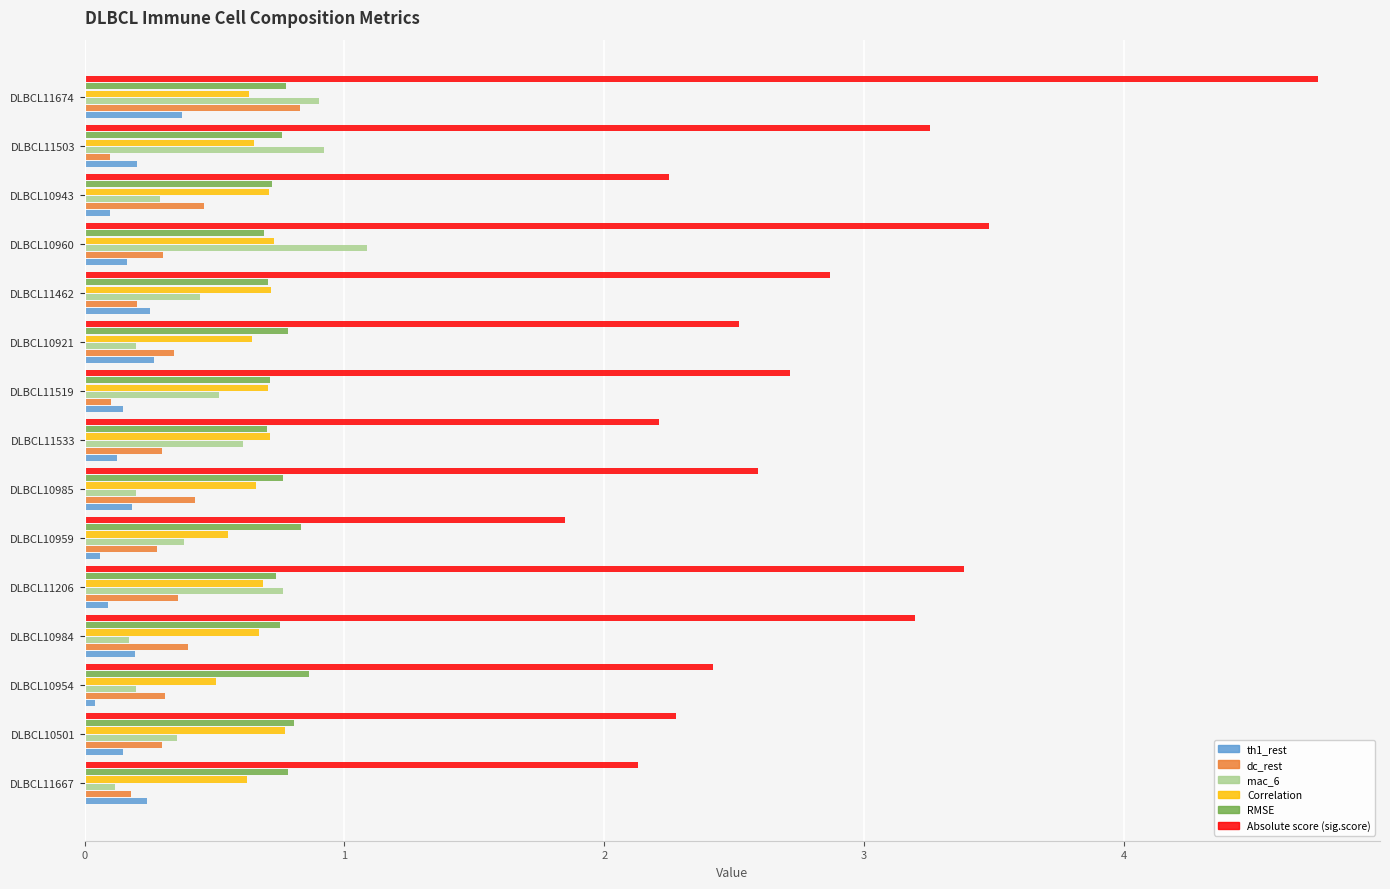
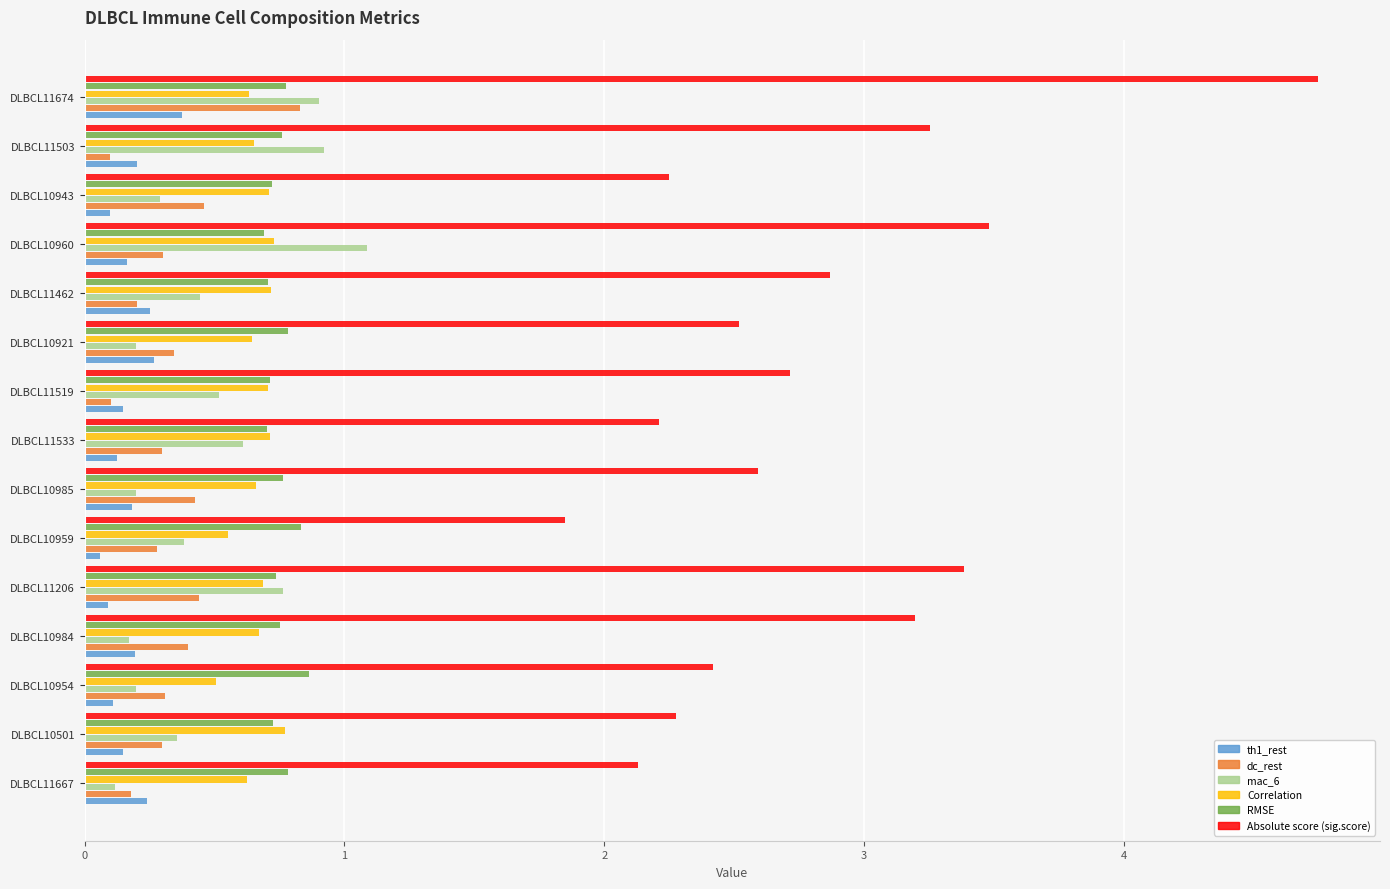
  {
    "th1_rest": {
      "DLBCL11674": 0.38,
      "DLBCL11503": 0.20,
      "DLBCL10943": 0.10,
      "DLBCL10960": 0.16,
      "DLBCL11462": 0.25,
      "DLBCL10921": 0.27,
      "DLBCL11519": 0.15,
      "DLBCL11533": 0.13,
      "DLBCL10985": 0.18,
      "DLBCL10959": 0.06,
      "DLBCL11206": 0.09,
      "DLBCL10984": 0.19,
-     "DLBCL10954": 0.04,
+     "DLBCL10954": 0.11,
      "DLBCL10501": 0.15,
      "DLBCL11667": 0.24
    },
    "dc_rest": {
      "DLBCL11674": 0.83,
      "DLBCL11503": 0.10,
      "DLBCL10943": 0.46,
      "DLBCL10960": 0.30,
      "DLBCL11462": 0.20,
      "DLBCL10921": 0.34,
      "DLBCL11519": 0.10,
      "DLBCL11533": 0.30,
      "DLBCL10985": 0.43,
      "DLBCL10959": 0.28,
-     "DLBCL11206": 0.36,
+     "DLBCL11206": 0.44,
      "DLBCL10984": 0.40,
      "DLBCL10954": 0.31,
      "DLBCL10501": 0.30,
      "DLBCL11667": 0.18
    },
    "mac_6": {
      "DLBCL11674": 0.90,
      "DLBCL11503": 0.92,
      "DLBCL10943": 0.29,
      "DLBCL10960": 1.09,
      "DLBCL11462": 0.44,
      "DLBCL10921": 0.20,
      "DLBCL11519": 0.52,
      "DLBCL11533": 0.61,
      "DLBCL10985": 0.20,
      "DLBCL10959": 0.38,
      "DLBCL11206": 0.76,
      "DLBCL10984": 0.17,
      "DLBCL10954": 0.20,
      "DLBCL10501": 0.36,
      "DLBCL11667": 0.12
    },
    "Correlation": {
      "DLBCL11674": 0.63,
      "DLBCL11503": 0.65,
      "DLBCL10943": 0.71,
      "DLBCL10960": 0.73,
      "DLBCL11462": 0.72,
      "DLBCL10921": 0.64,
      "DLBCL11519": 0.71,
      "DLBCL11533": 0.71,
      "DLBCL10985": 0.66,
      "DLBCL10959": 0.55,
      "DLBCL11206": 0.69,
      "DLBCL10984": 0.67,
      "DLBCL10954": 0.51,
      "DLBCL10501": 0.77,
      "DLBCL11667": 0.62
    },
    "RMSE": {
      "DLBCL11674": 0.77,
      "DLBCL11503": 0.76,
      "DLBCL10943": 0.72,
      "DLBCL10960": 0.69,
      "DLBCL11462": 0.71,
      "DLBCL10921": 0.78,
      "DLBCL11519": 0.71,
      "DLBCL11533": 0.70,
      "DLBCL10985": 0.76,
      "DLBCL10959": 0.83,
      "DLBCL11206": 0.74,
      "DLBCL10984": 0.75,
      "DLBCL10954": 0.86,
-     "DLBCL10501": 0.81,
+     "DLBCL10501": 0.72,
      "DLBCL11667": 0.78
    },
    "Absolute score (sig.score)": {
      "DLBCL11674": 4.75,
      "DLBCL11503": 3.25,
      "DLBCL10943": 2.25,
      "DLBCL10960": 3.48,
      "DLBCL11462": 2.87,
      "DLBCL10921": 2.52,
      "DLBCL11519": 2.72,
      "DLBCL11533": 2.21,
      "DLBCL10985": 2.59,
      "DLBCL10959": 1.85,
      "DLBCL11206": 3.38,
      "DLBCL10984": 3.20,
      "DLBCL10954": 2.42,
      "DLBCL10501": 2.28,
      "DLBCL11667": 2.13
    }
  }
